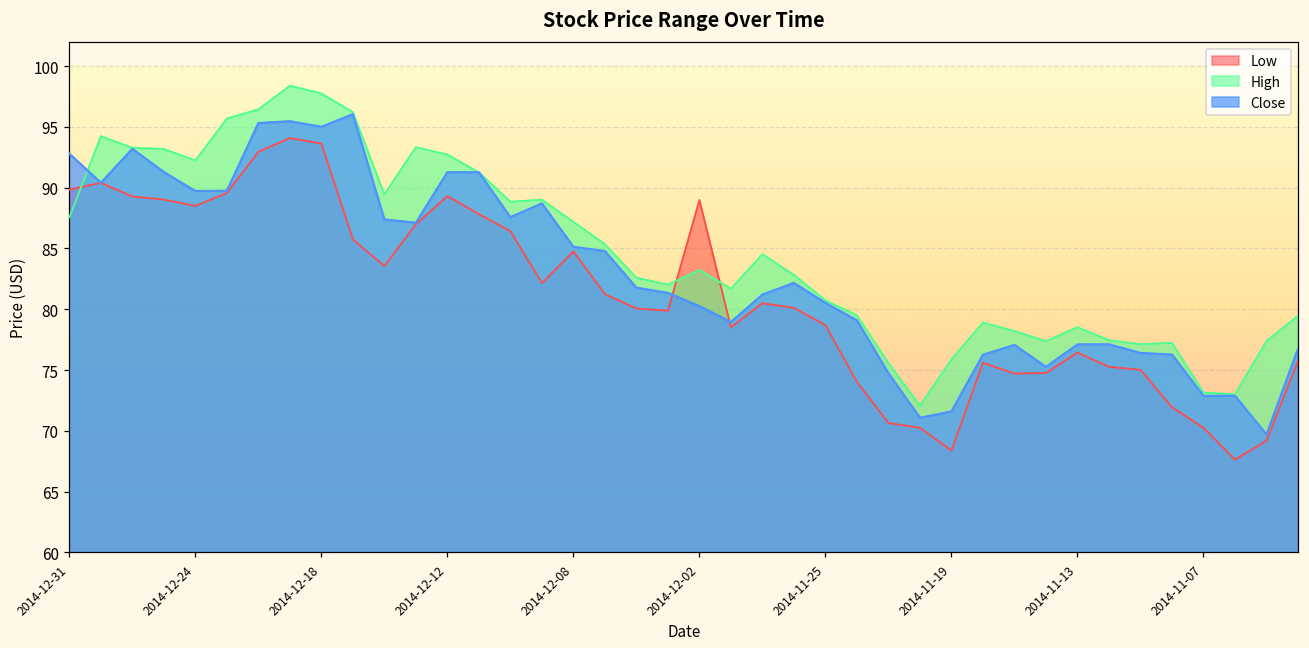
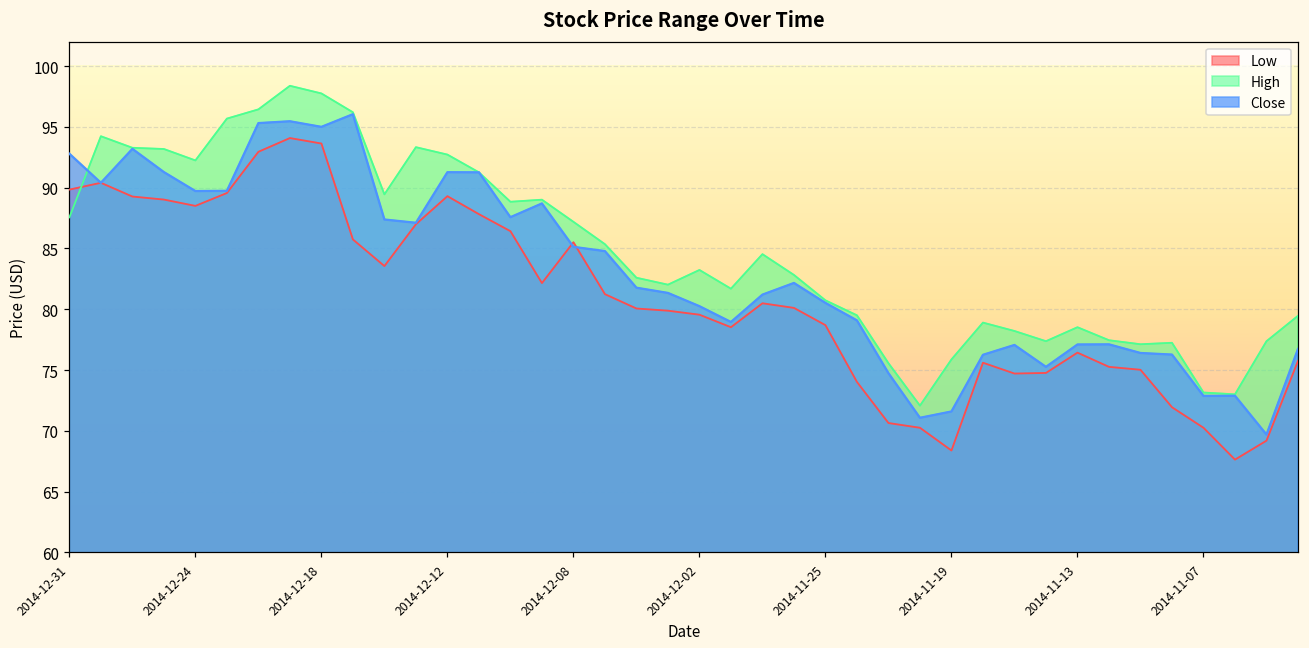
  {
    "Low": {
      "2014-12-31": 89.8,
      "2014-12-24": 88.5,
      "2014-12-18": 93.6,
      "2014-12-12": 89.3,
-     "2014-12-08": 84.8,
-     "2014-12-02": 89.0,
+     "2014-12-08": 85.5,
+     "2014-12-02": 79.6,
      "2014-11-25": 78.7,
      "2014-11-19": 68.4,
      "2014-11-13": 76.4,
      "2014-11-07": 70.3
    },
    "High": {
      "2014-12-31": 87.6,
      "2014-12-24": 92.2,
      "2014-12-18": 97.8,
      "2014-12-12": 92.7,
      "2014-12-08": 87.2,
      "2014-12-02": 83.2,
      "2014-11-19": 75.9,
      "2014-11-13": 78.5,
      "2014-11-07": 73.2
    },
    "Close": {
      "2014-12-31": 92.8,
      "2014-12-24": 89.7,
      "2014-12-18": 95.0,
      "2014-12-12": 91.3,
      "2014-12-08": 85.1,
      "2014-12-02": 80.3,
      "2014-11-19": 71.6,
      "2014-11-13": 77.1,
      "2014-11-07": 72.9
    }
  }
